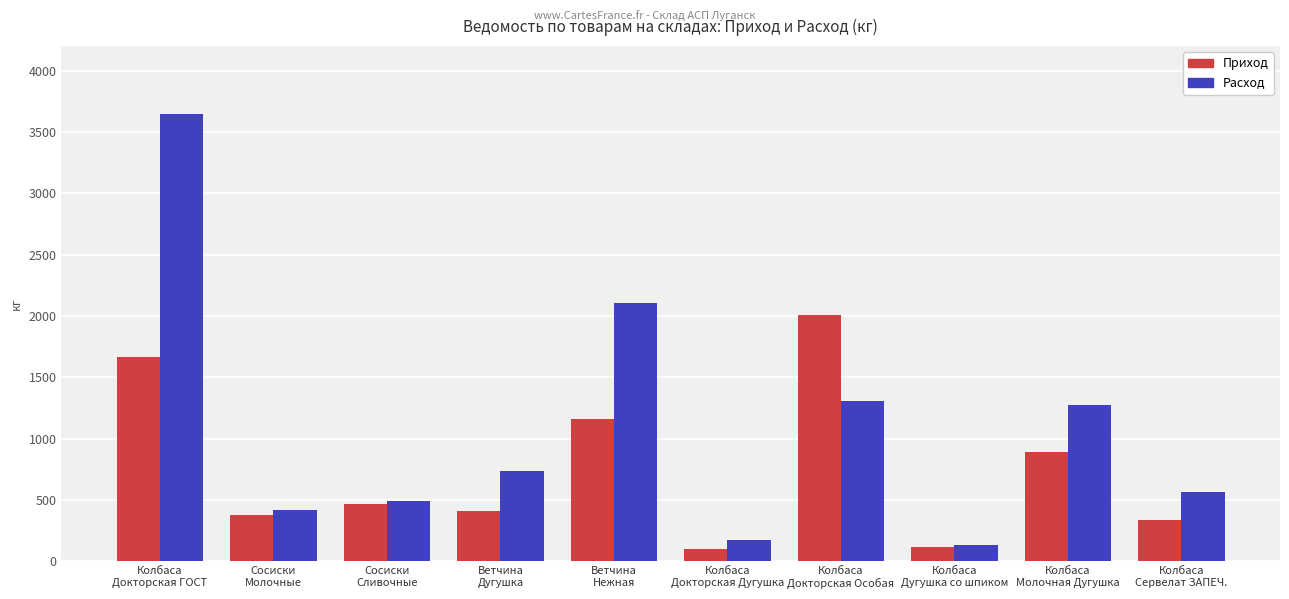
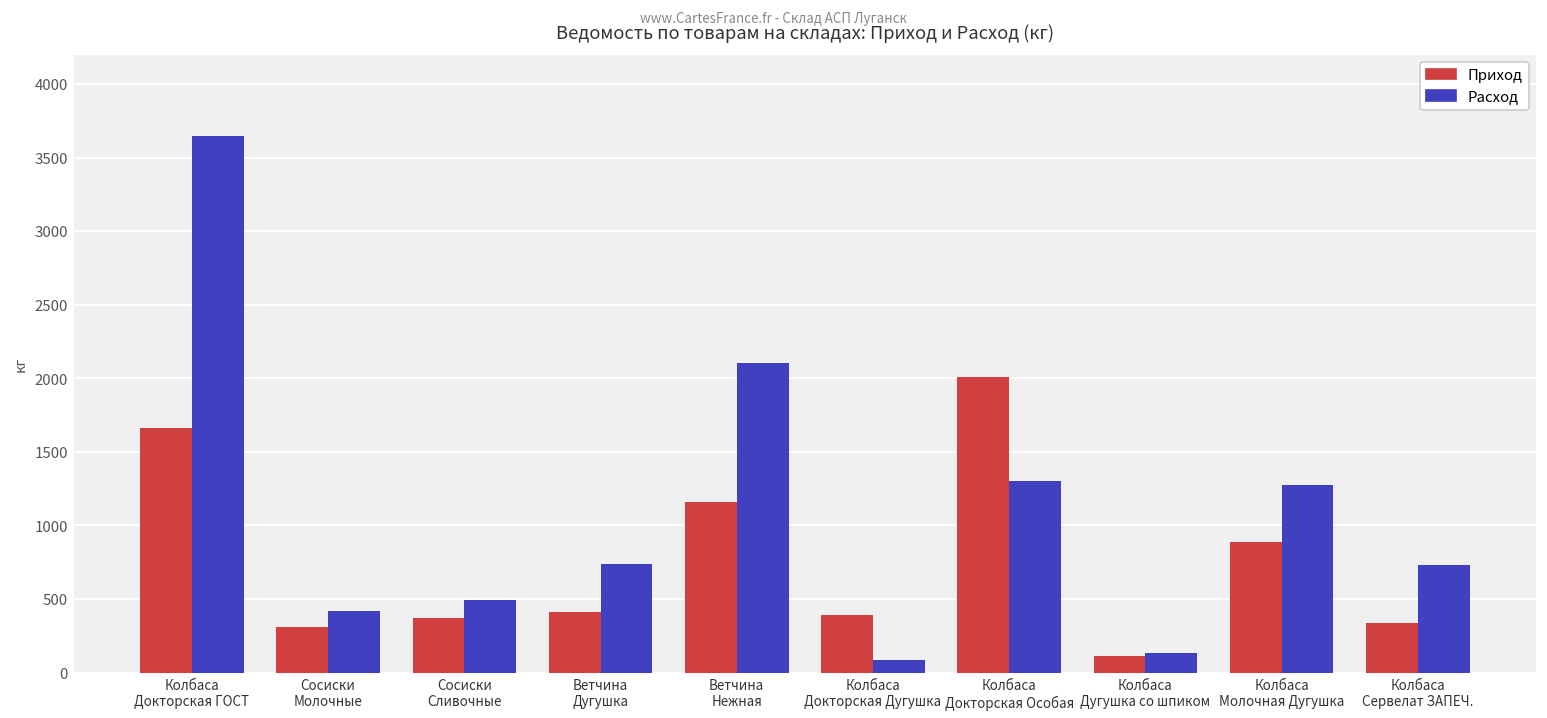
  {
    "Приход": {
      "Колбаса Докторская ГОСТ": 1660,
-     "Сосиски Молочные": 380,
-     "Сосиски Сливочные": 470,
+     "Сосиски Молочные": 310,
+     "Сосиски Сливочные": 370,
      "Ветчина Дугушка": 410,
      "Ветчина Нежная": 1160,
-     "Колбаса Докторская Дугушка": 100,
+     "Колбаса Докторская Дугушка": 390,
      "Колбаса Докторская Особая": 2010,
      "Колбаса Дугушка со шпиком": 110,
      "Колбаса Молочная Дугушка": 890,
      "Колбаса Сервелат ЗАПЕЧ.": 330
    },
    "Расход": {
      "Колбаса Докторская ГОСТ": 3650,
      "Сосиски Молочные": 420,
      "Сосиски Сливочные": 490,
      "Ветчина Дугушка": 740,
      "Ветчина Нежная": 2100,
-     "Колбаса Докторская Дугушка": 170,
+     "Колбаса Докторская Дугушка": 90,
      "Колбаса Докторская Особая": 1310,
      "Колбаса Дугушка со шпиком": 130,
      "Колбаса Молочная Дугушка": 1270,
-     "Колбаса Сервелат ЗАПЕЧ.": 560
+     "Колбаса Сервелат ЗАПЕЧ.": 730
    }
  }
